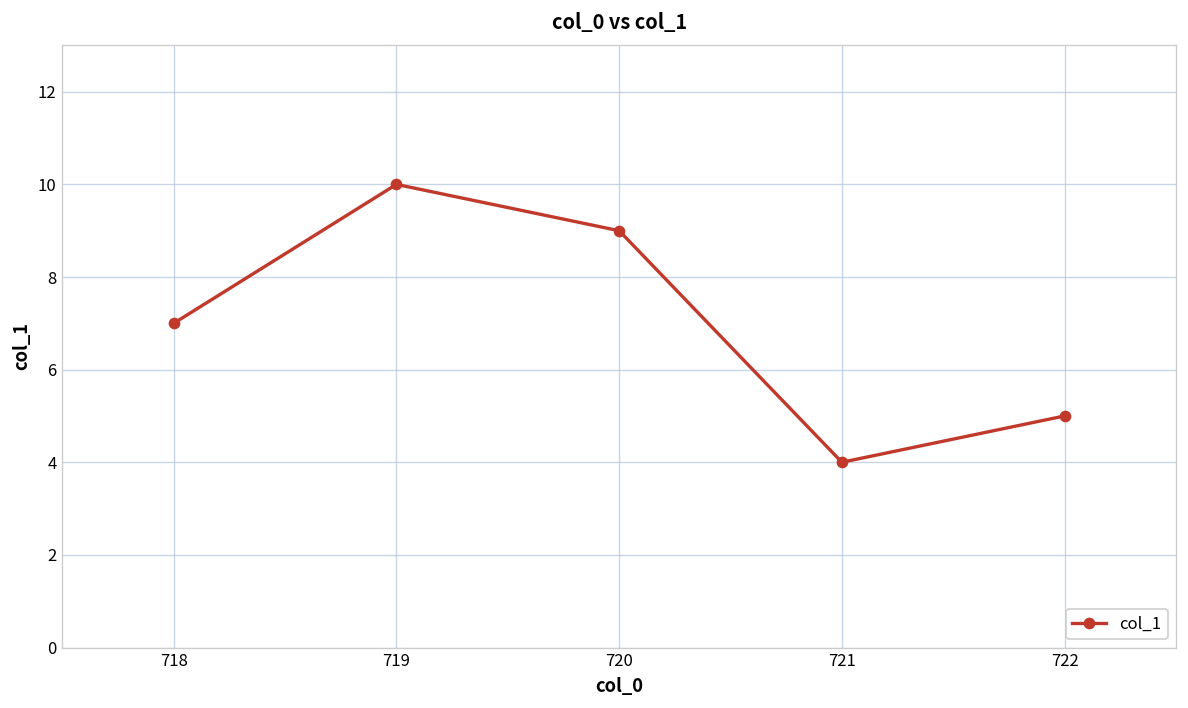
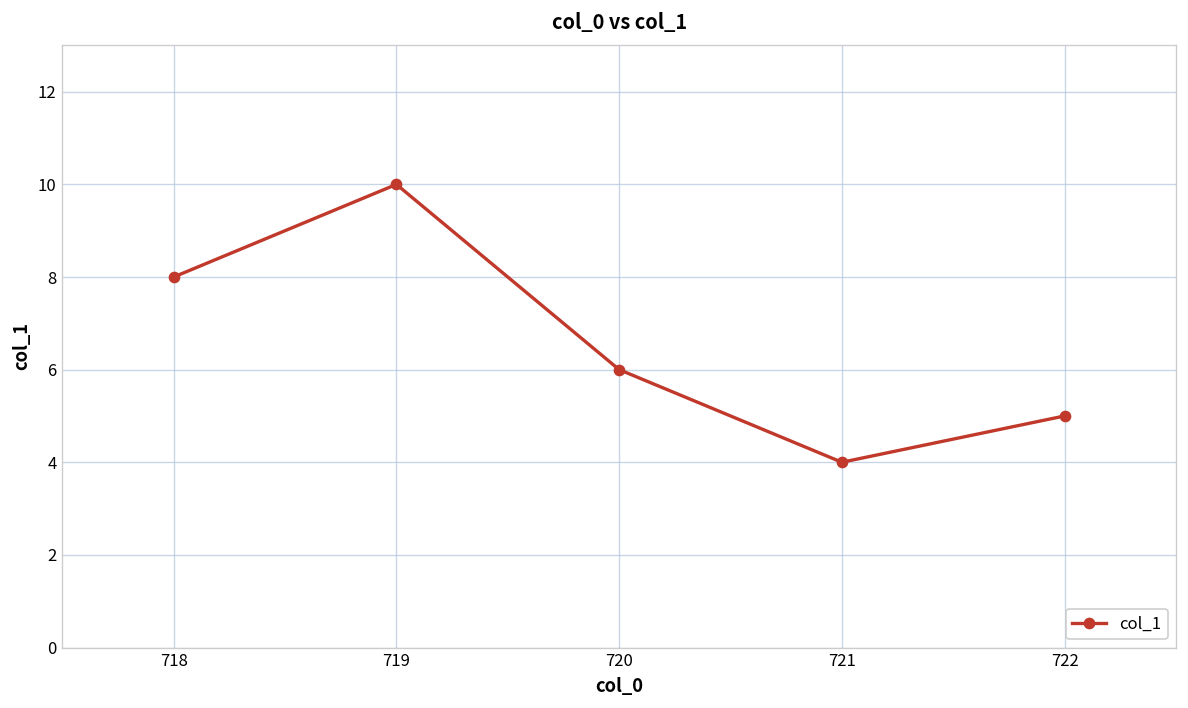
  {
-   "718": 7,
+   "718": 8,
    "719": 10,
-   "720": 9,
+   "720": 6,
    "721": 4,
    "722": 5
  }
